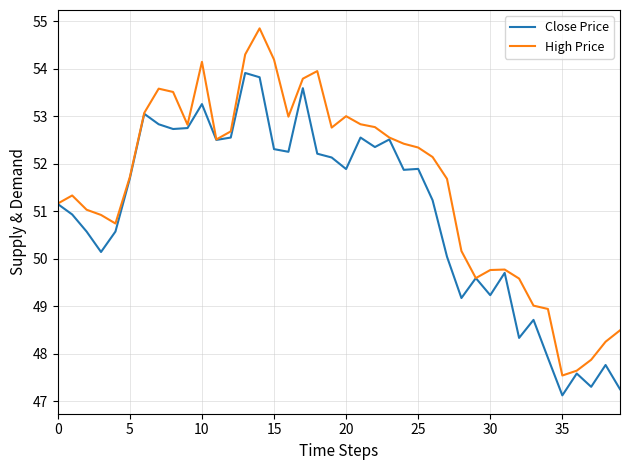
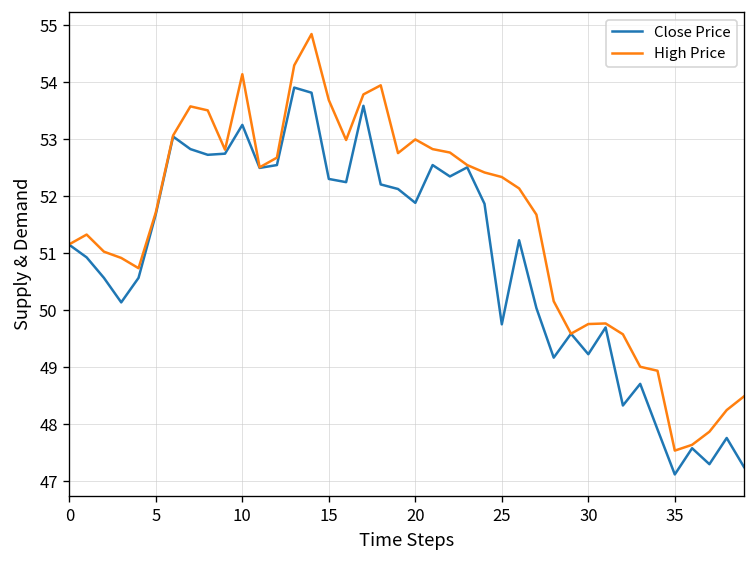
  {
    "Close Price": {
      "10": 53.3,
      "15": 52.3,
      "20": 51.9,
-     "25": 51.9,
+     "25": 49.8,
      "30": 49.2,
      "35": 47.1
    },
    "High Price": {
      "10": 54.1,
-     "15": 54.2,
+     "15": 53.7,
      "20": 53.0,
      "25": 52.3,
      "30": 49.8,
      "35": 47.5
    }
  }
